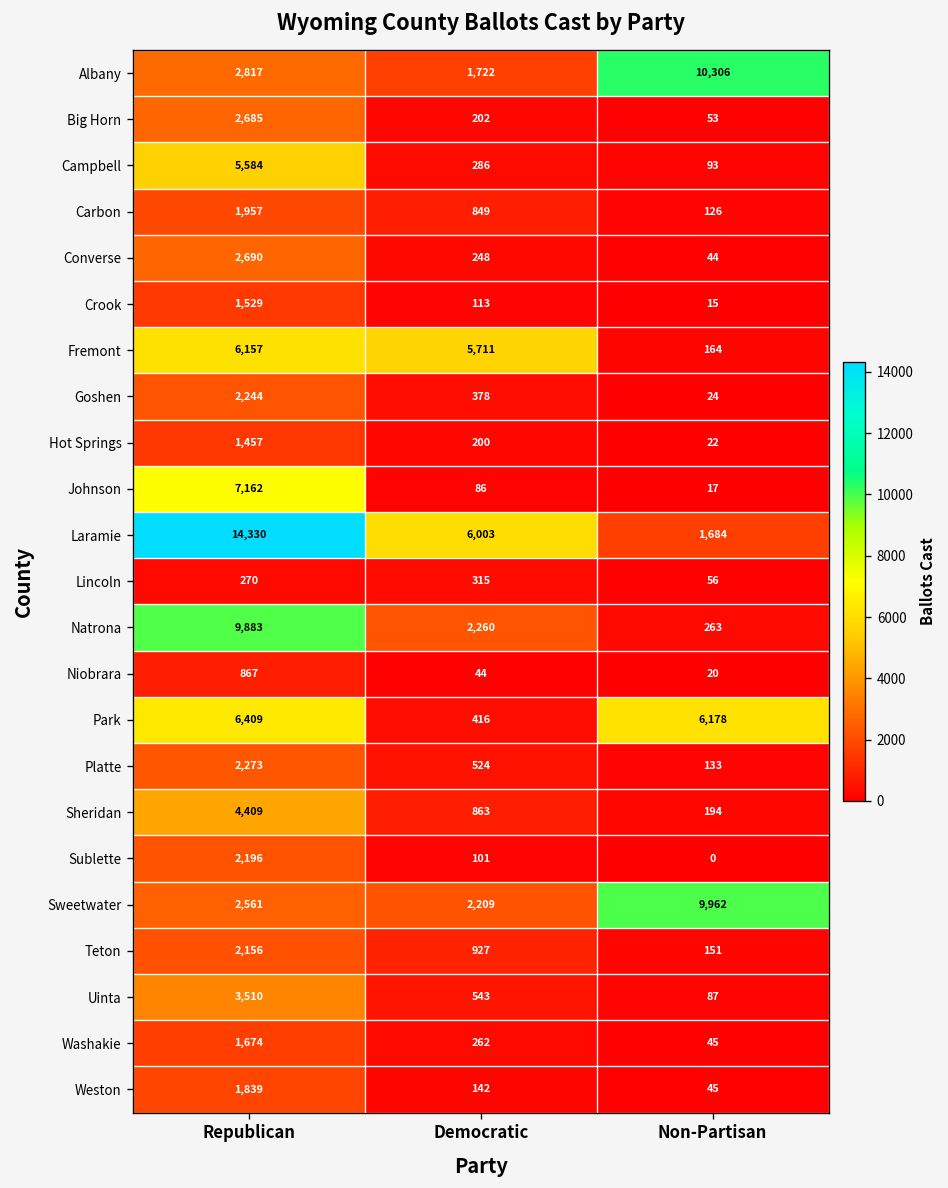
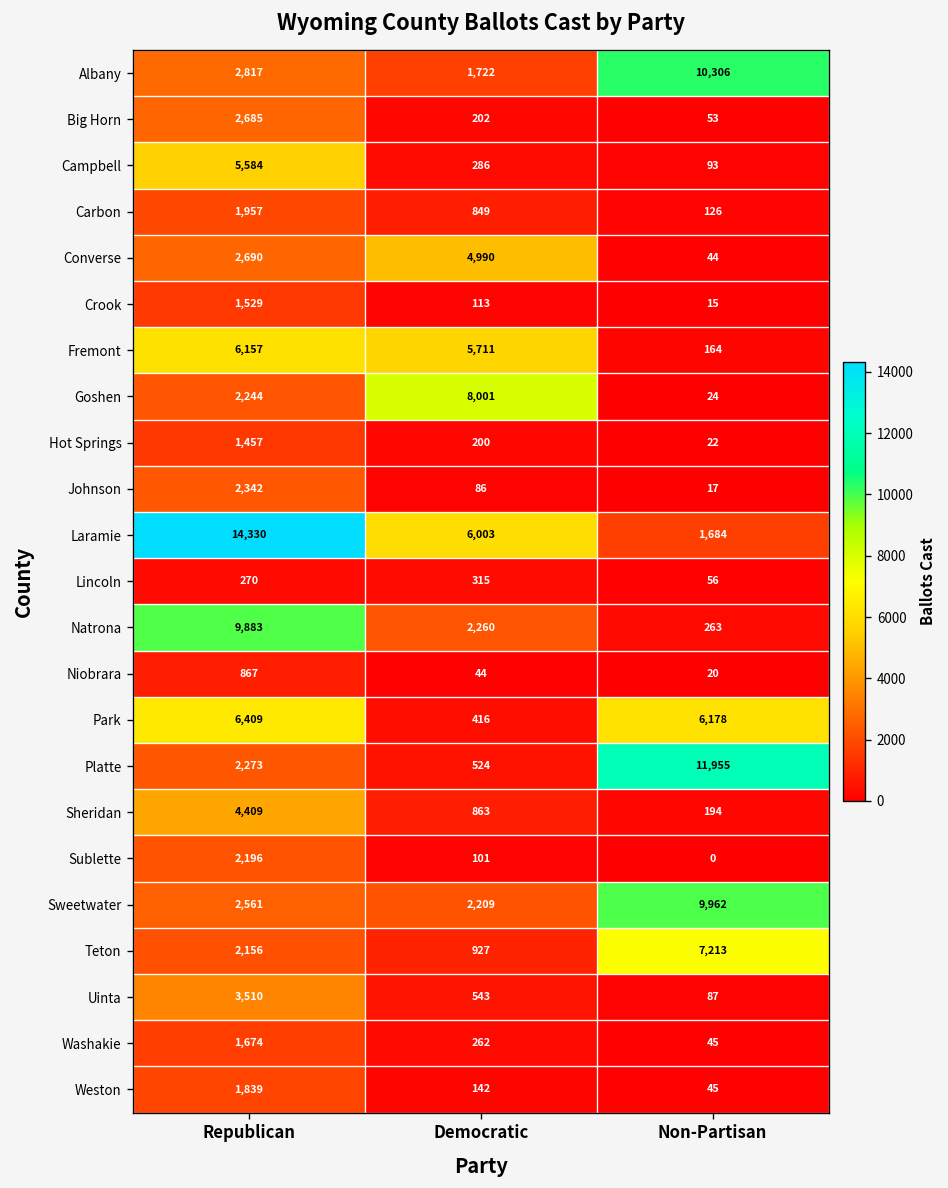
  {
    "Albany": {
      "Republican": "2,817",
      "Democratic": "1,722",
      "Non-Partisan": "10,306"
    },
    "Big Horn": {
      "Republican": "2,685",
      "Democratic": "202",
      "Non-Partisan": "53"
    },
    "Campbell": {
      "Republican": "5,584",
      "Democratic": "286",
      "Non-Partisan": "93"
    },
    "Carbon": {
      "Republican": "1,957",
      "Democratic": "849",
      "Non-Partisan": "126"
    },
    "Converse": {
      "Republican": "2,690",
-     "Democratic": "248",
+     "Democratic": "4,990",
      "Non-Partisan": "44"
    },
    "Crook": {
      "Republican": "1,529",
      "Democratic": "113",
      "Non-Partisan": "15"
    },
    "Fremont": {
      "Republican": "6,157",
      "Democratic": "5,711",
      "Non-Partisan": "164"
    },
    "Goshen": {
      "Republican": "2,244",
-     "Democratic": "378",
+     "Democratic": "8,001",
      "Non-Partisan": "24"
    },
    "Hot Springs": {
      "Republican": "1,457",
      "Democratic": "200",
      "Non-Partisan": "22"
    },
    "Johnson": {
-     "Republican": "7,162",
+     "Republican": "2,342",
      "Democratic": "86",
      "Non-Partisan": "17"
    },
    "Laramie": {
      "Republican": "14,330",
      "Democratic": "6,003",
      "Non-Partisan": "1,684"
    },
    "Lincoln": {
      "Republican": "270",
      "Democratic": "315",
      "Non-Partisan": "56"
    },
    "Natrona": {
      "Republican": "9,883",
      "Democratic": "2,260",
      "Non-Partisan": "263"
    },
    "Niobrara": {
      "Republican": "867",
      "Democratic": "44",
      "Non-Partisan": "20"
    },
    "Park": {
      "Republican": "6,409",
      "Democratic": "416",
      "Non-Partisan": "6,178"
    },
    "Platte": {
      "Republican": "2,273",
      "Democratic": "524",
-     "Non-Partisan": "133"
+     "Non-Partisan": "11,955"
    },
    "Sheridan": {
      "Republican": "4,409",
      "Democratic": "863",
      "Non-Partisan": "194"
    },
    "Sublette": {
      "Republican": "2,196",
      "Democratic": "101",
      "Non-Partisan": "0"
    },
    "Sweetwater": {
      "Republican": "2,561",
      "Democratic": "2,209",
      "Non-Partisan": "9,962"
    },
    "Teton": {
      "Republican": "2,156",
      "Democratic": "927",
-     "Non-Partisan": "151"
+     "Non-Partisan": "7,213"
    },
    "Uinta": {
      "Republican": "3,510",
      "Democratic": "543",
      "Non-Partisan": "87"
    },
    "Washakie": {
      "Republican": "1,674",
      "Democratic": "262",
      "Non-Partisan": "45"
    },
    "Weston": {
      "Republican": "1,839",
      "Democratic": "142",
      "Non-Partisan": "45"
    }
  }
